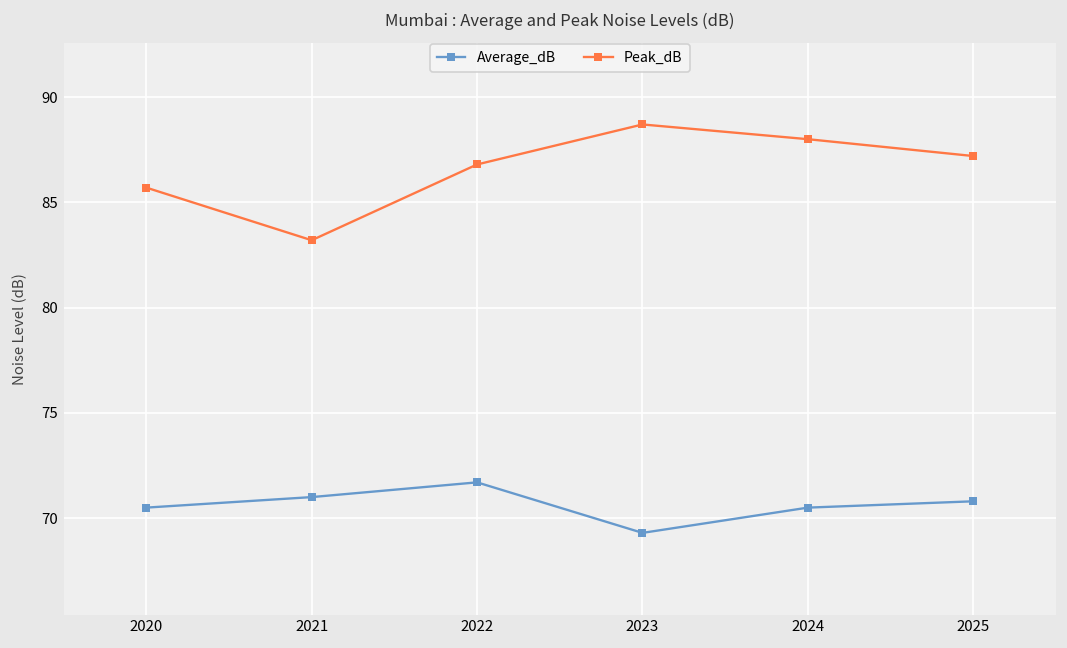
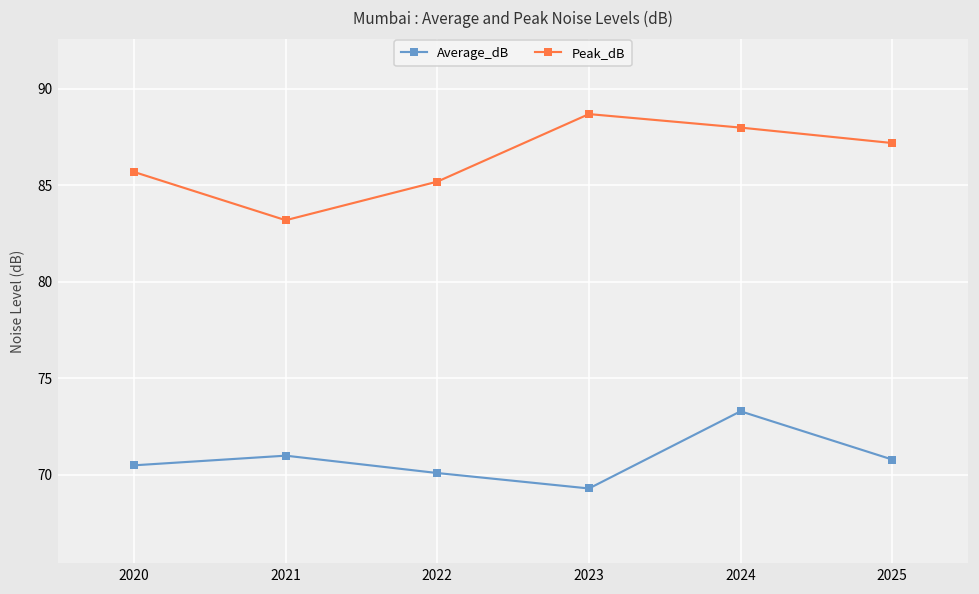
  {
    "Average_dB": {
      "2020": 70.5,
      "2021": 71.0,
-     "2022": 71.7,
+     "2022": 70.1,
      "2023": 69.3,
-     "2024": 70.5,
+     "2024": 73.3,
      "2025": 70.8
    },
    "Peak_dB": {
      "2020": 85.7,
      "2021": 83.2,
-     "2022": 86.8,
+     "2022": 85.2,
      "2023": 88.7,
      "2024": 88.0,
      "2025": 87.2
    }
  }
